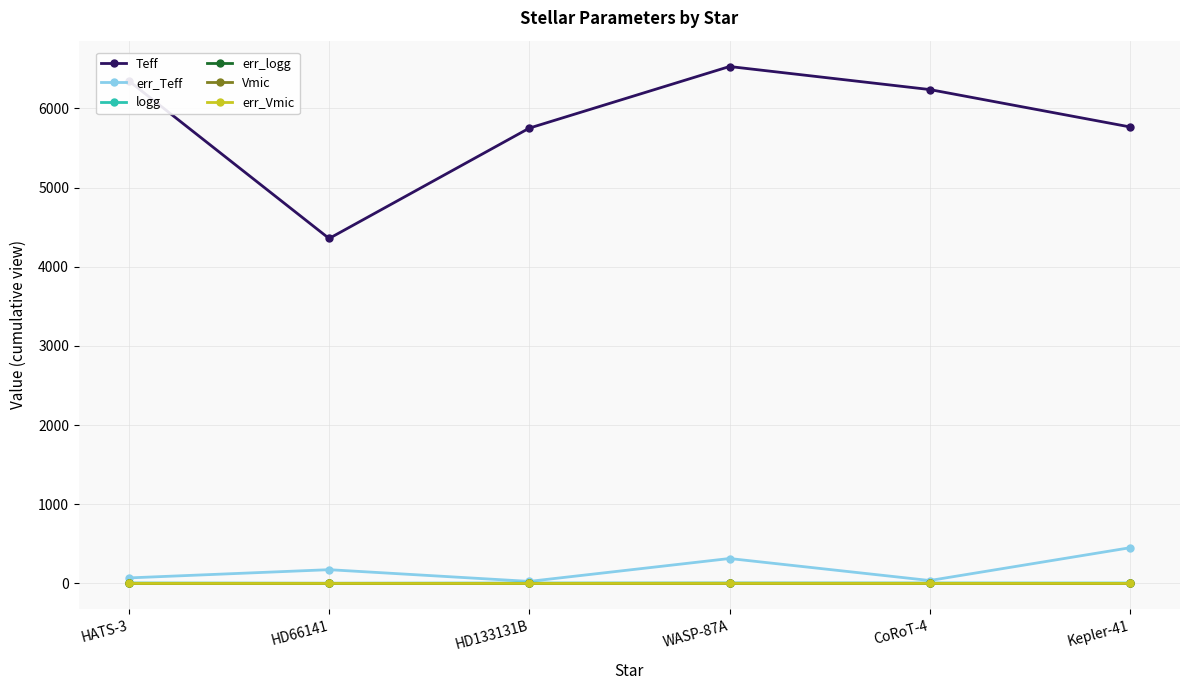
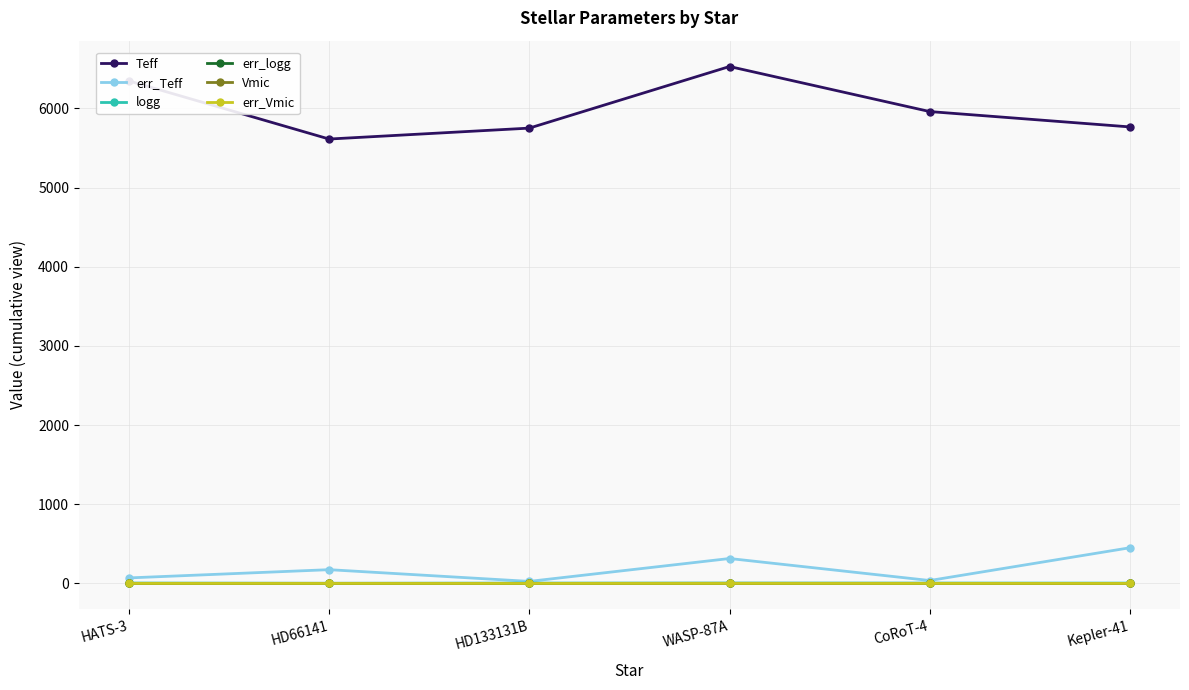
  {
    "Teff": {
-     "HD66141": 4400,
+     "HD66141": 5600,
      "HD133131B": 5800,
      "WASP-87A": 6500,
-     "CoRoT-4": 6200,
+     "CoRoT-4": 6000,
      "Kepler-41": 5800
    },
    "err_Teff": {
      "HATS-3": 100,
      "HD66141": 200,
      "WASP-87A": 300,
      "CoRoT-4": 0,
      "Kepler-41": 500
    }
  }
